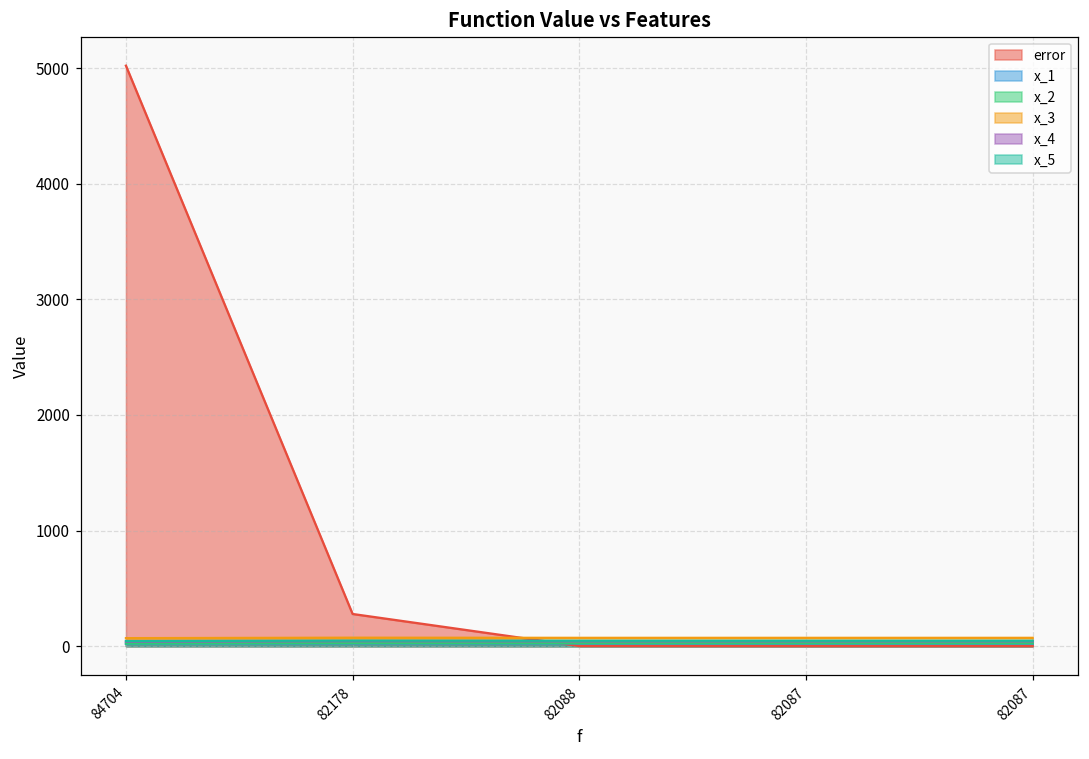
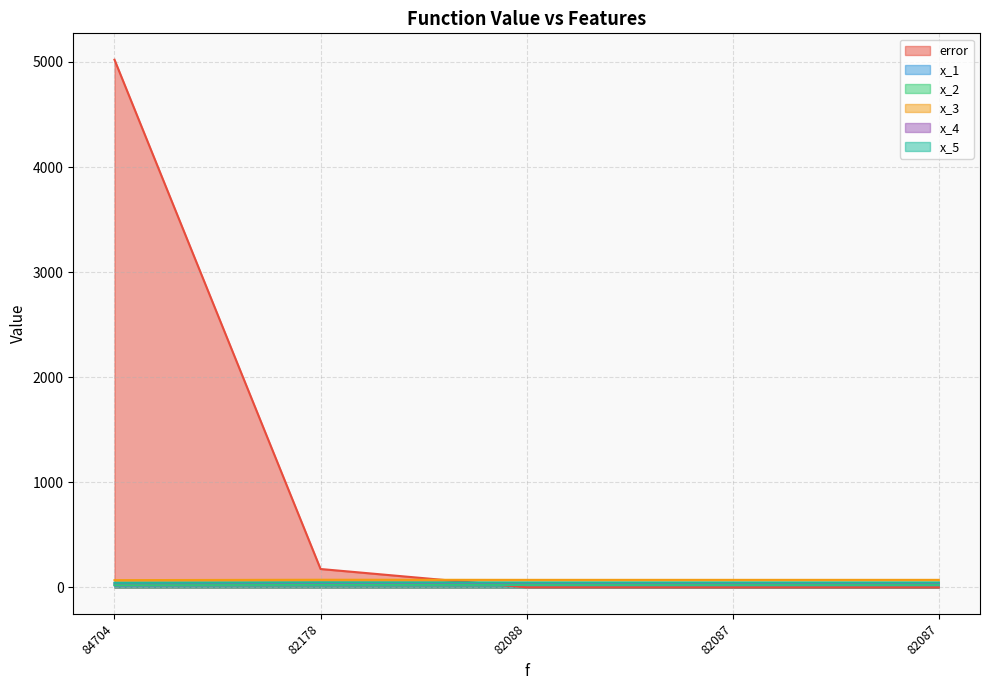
  {
    "error": {
      "84704": 5020,
-     "82178": 280
+     "82178": 170
    },
    "x_3": {
      "84704": 70,
      "82178": 70,
      "82088": 70
    }
  }
